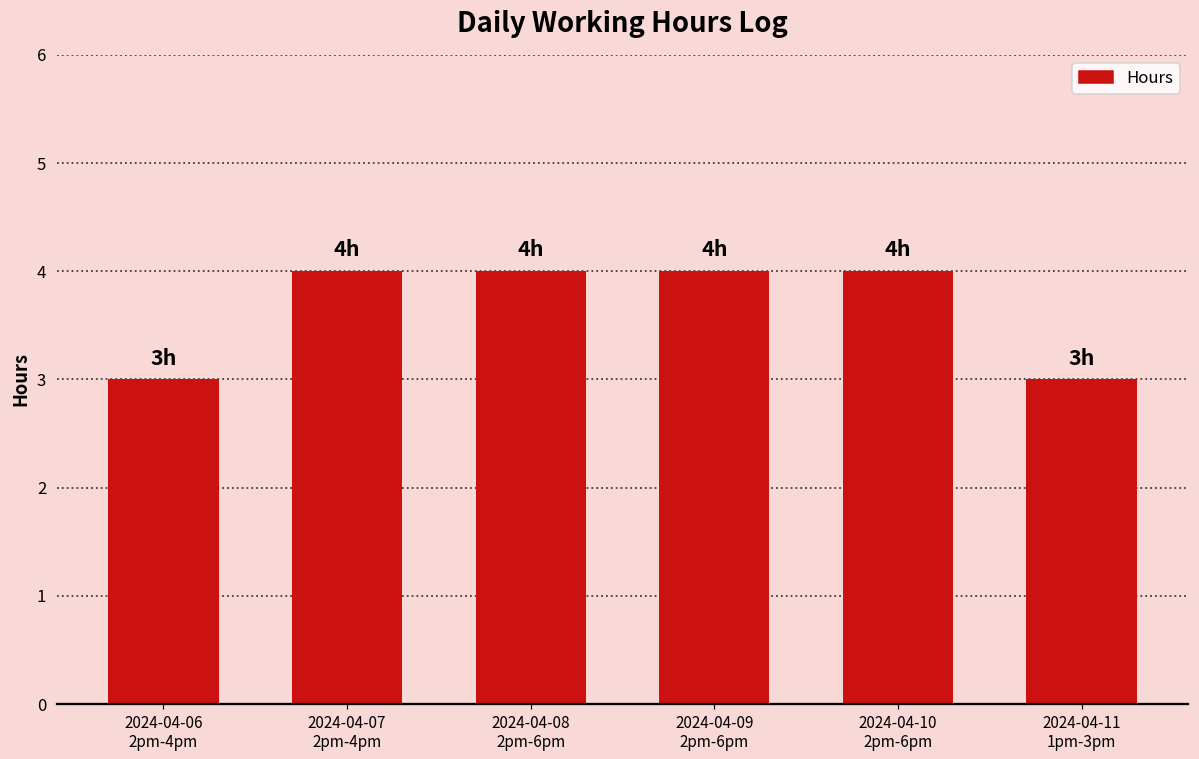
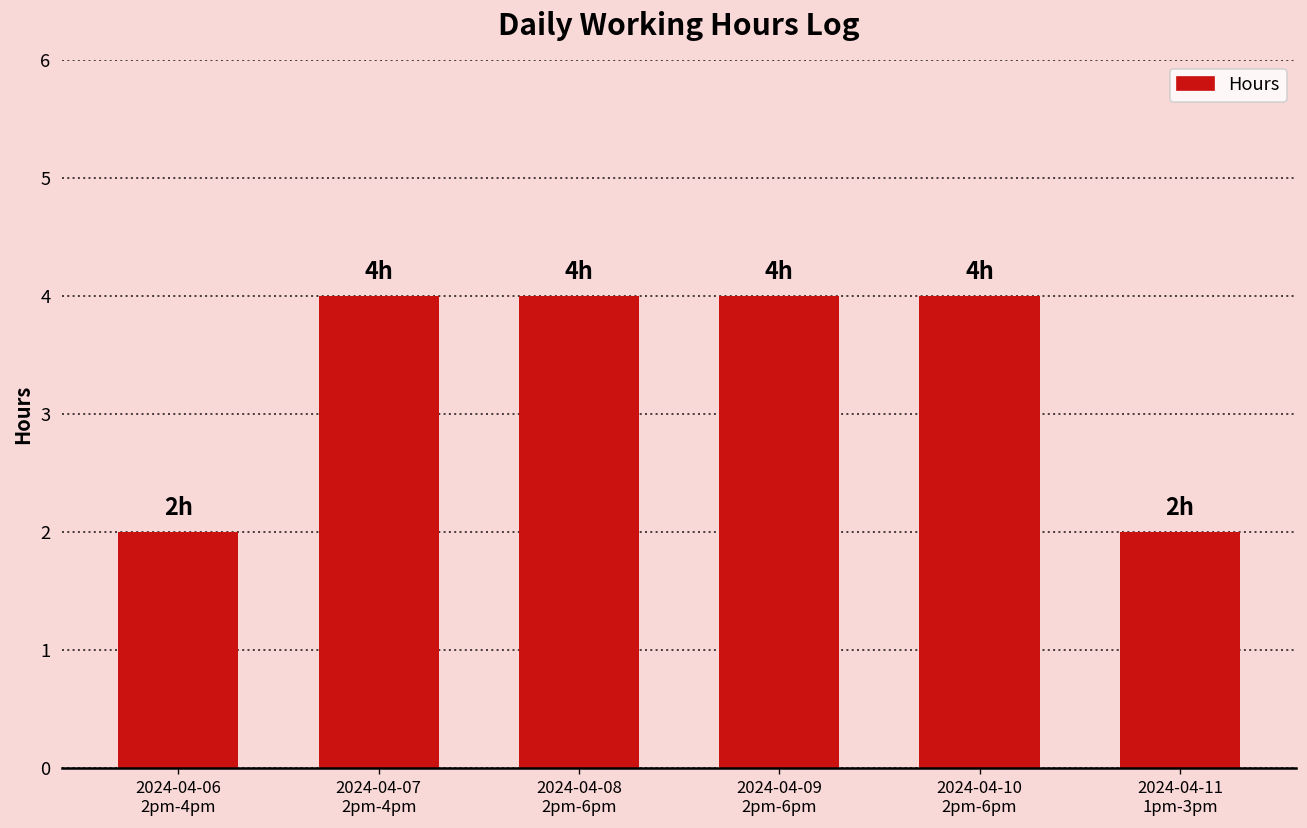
  {
-   "2024-04-06 2pm-4pm": "3h",
+   "2024-04-06 2pm-4pm": "2h",
    "2024-04-07 2pm-4pm": "4h",
    "2024-04-08 2pm-6pm": "4h",
    "2024-04-09 2pm-6pm": "4h",
    "2024-04-10 2pm-6pm": "4h",
-   "2024-04-11 1pm-3pm": "3h"
+   "2024-04-11 1pm-3pm": "2h"
  }
